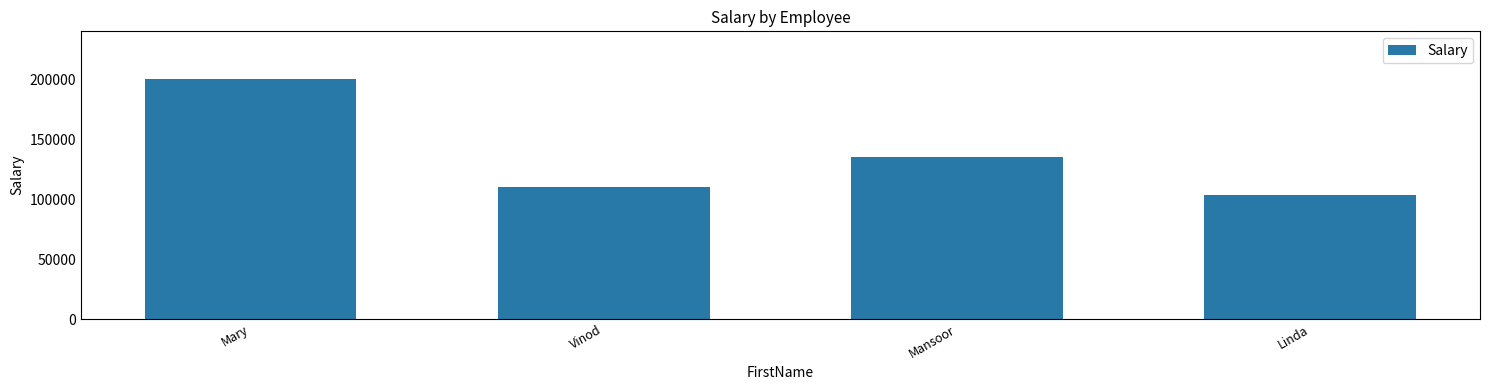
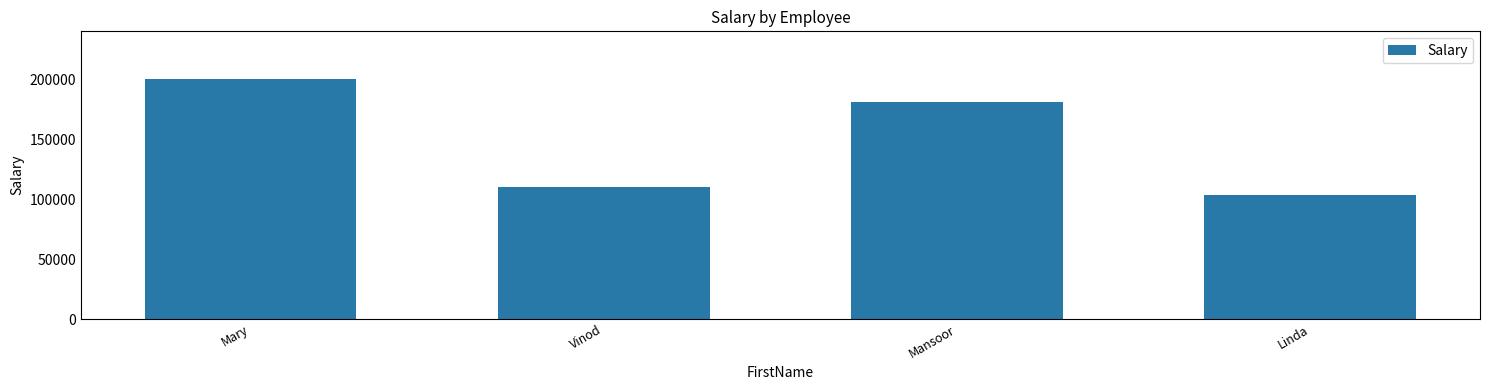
  {
    "Mary": 200000,
    "Vinod": 110000,
-   "Mansoor": 135000,
+   "Mansoor": 181000,
    "Linda": 103000
  }
